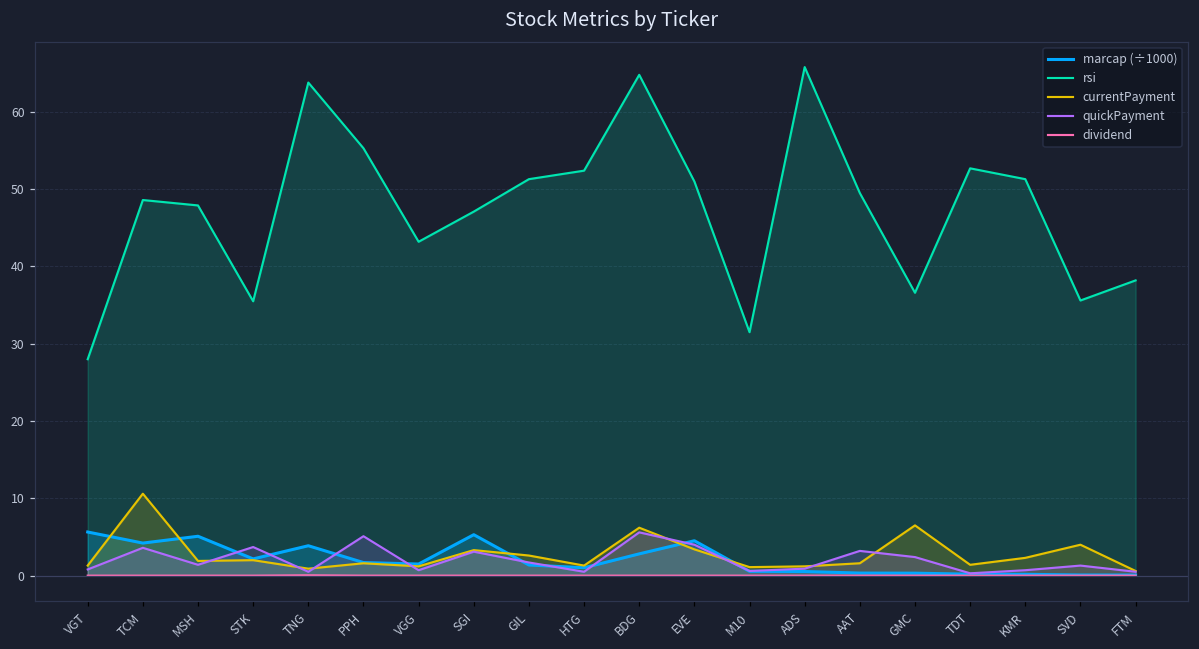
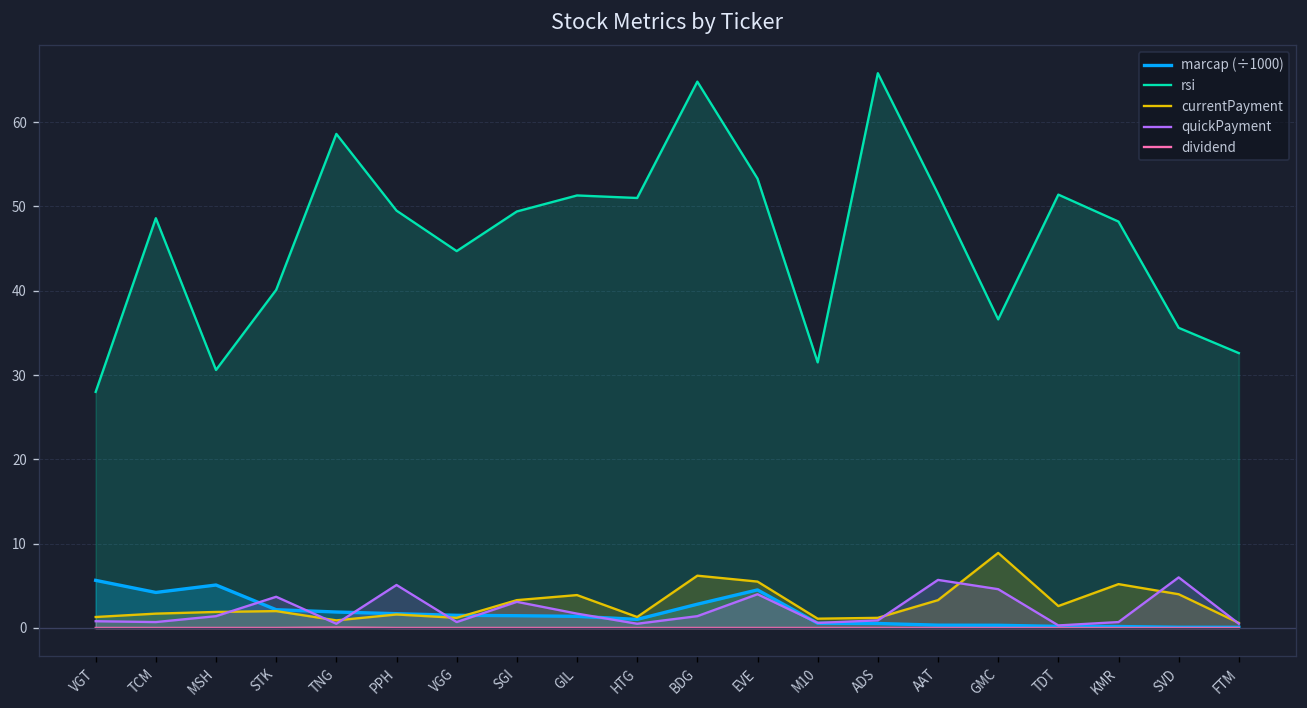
  {
    "marcap (÷1000)": {
      "VGT": 6,
      "TCM": 4,
      "MSH": 5,
-     "TNG": 4,
-     "SGI": 5,
+     "TNG": 2,
+     "SGI": 1,
      "BDG": 3,
      "EVE": 5,
      "ADS": 1
    },
    "rsi": {
      "VGT": 28,
      "TCM": 49,
-     "MSH": 48,
-     "STK": 36,
-     "TNG": 64,
-     "PPH": 55,
-     "VGG": 43,
-     "SGI": 47,
+     "MSH": 31,
+     "STK": 40,
+     "TNG": 59,
+     "PPH": 50,
+     "VGG": 45,
+     "SGI": 49,
      "GIL": 51,
-     "HTG": 52,
+     "HTG": 51,
      "BDG": 65,
-     "EVE": 51,
+     "EVE": 53,
      "M10": 32,
      "ADS": 66,
-     "AAT": 50,
+     "AAT": 52,
      "GMC": 37,
-     "TDT": 53,
-     "KMR": 51,
+     "TDT": 51,
+     "KMR": 48,
      "SVD": 36,
-     "FTM": 38
+     "FTM": 33
    },
    "currentPayment": {
      "VGT": 1,
-     "TCM": 11,
+     "TCM": 2,
      "MSH": 2,
      "TNG": 1,
-     "GIL": 3,
+     "GIL": 4,
      "BDG": 6,
-     "EVE": 3,
+     "EVE": 6,
      "M10": 1,
-     "AAT": 2,
-     "GMC": 7,
-     "TDT": 1,
-     "KMR": 2,
+     "AAT": 3,
+     "GMC": 9,
+     "TDT": 3,
+     "KMR": 5,
      "SVD": 4
    },
    "quickPayment": {
      "VGT": 1,
-     "TCM": 4,
+     "TCM": 1,
      "MSH": 1,
      "STK": 4,
      "TNG": 1,
      "PPH": 5,
      "VGG": 1,
      "HTG": 1,
-     "BDG": 6,
+     "BDG": 1,
      "EVE": 4,
-     "AAT": 3,
-     "GMC": 2,
+     "AAT": 6,
+     "GMC": 5,
      "KMR": 1,
-     "SVD": 1
+     "SVD": 6
    },
    "dividend": {
      "VGT": 0,
      "TCM": 0,
      "MSH": 0,
      "STK": 0,
      "TNG": 0,
      "PPH": 0,
      "VGG": 0,
      "SGI": 0,
      "GIL": 0,
      "HTG": 0,
      "BDG": 0,
      "EVE": 0,
      "M10": 0,
      "ADS": 0
    }
  }
